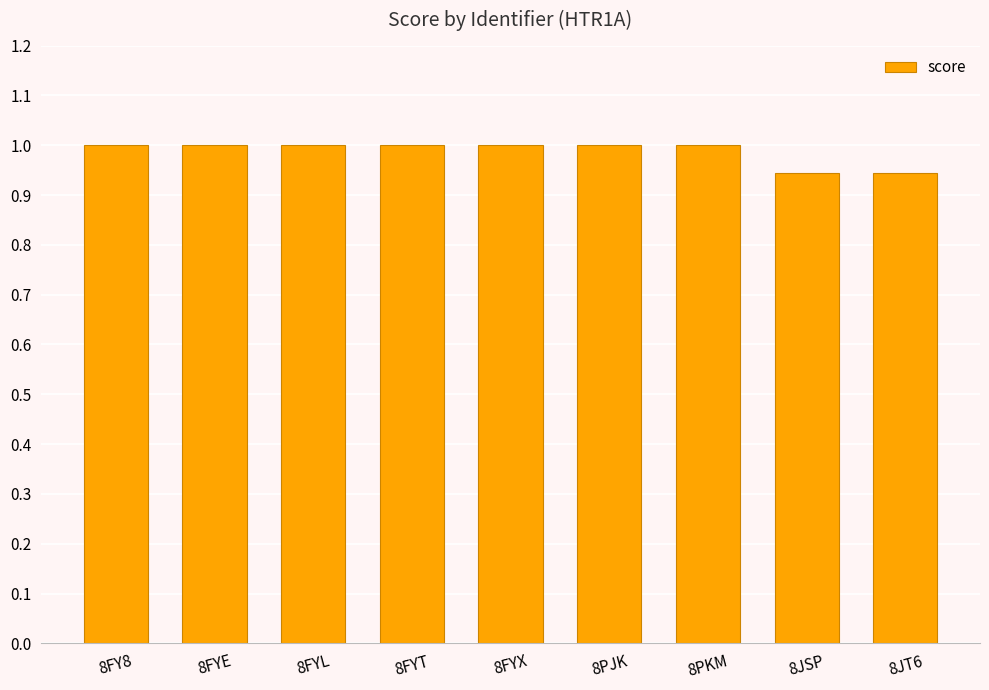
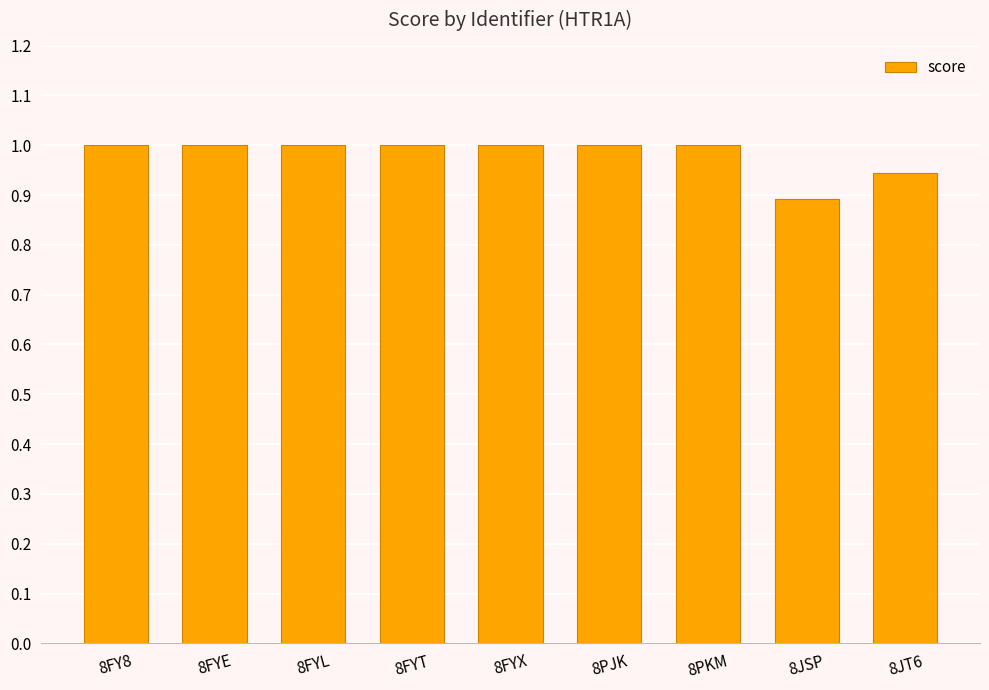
  {
    "8FY8": 1.00,
    "8FYE": 1.00,
    "8FYL": 1.00,
    "8FYT": 1.00,
    "8FYX": 1.00,
    "8PJK": 1.00,
    "8PKM": 1.00,
-   "8JSP": 0.94,
+   "8JSP": 0.89,
    "8JT6": 0.94
  }
